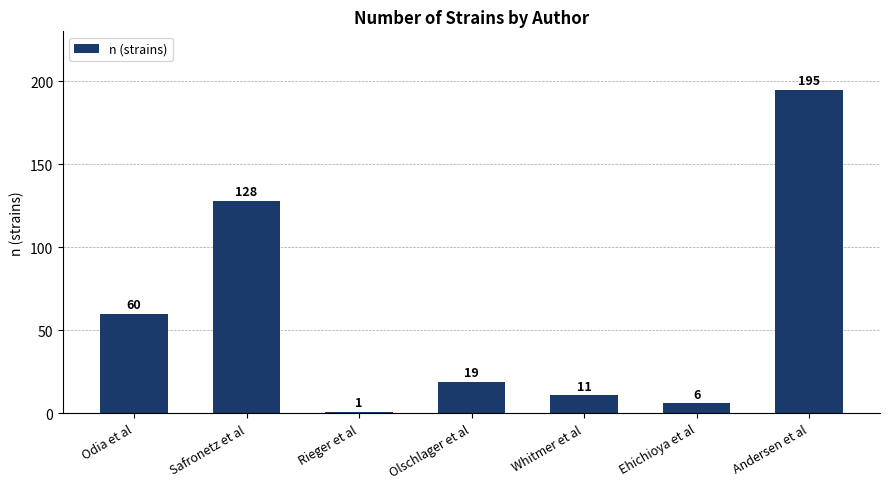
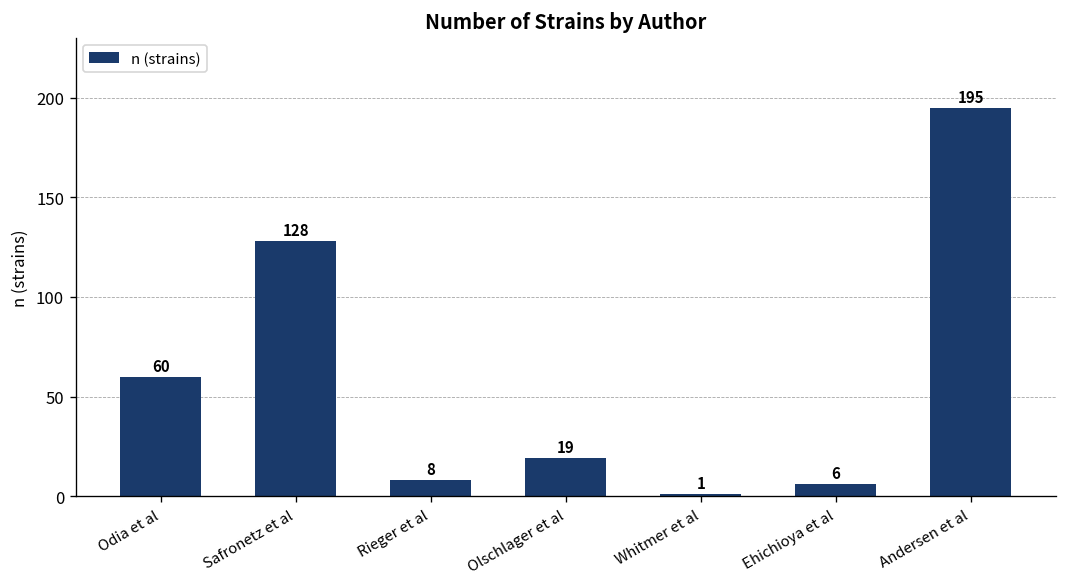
  {
    "Odia et al": 60,
    "Safronetz et al": 128,
-   "Rieger et al": 1,
+   "Rieger et al": 8,
    "Olschlager et al": 19,
-   "Whitmer et al": 11,
+   "Whitmer et al": 1,
    "Ehichioya et al": 6,
    "Andersen et al": 195
  }
